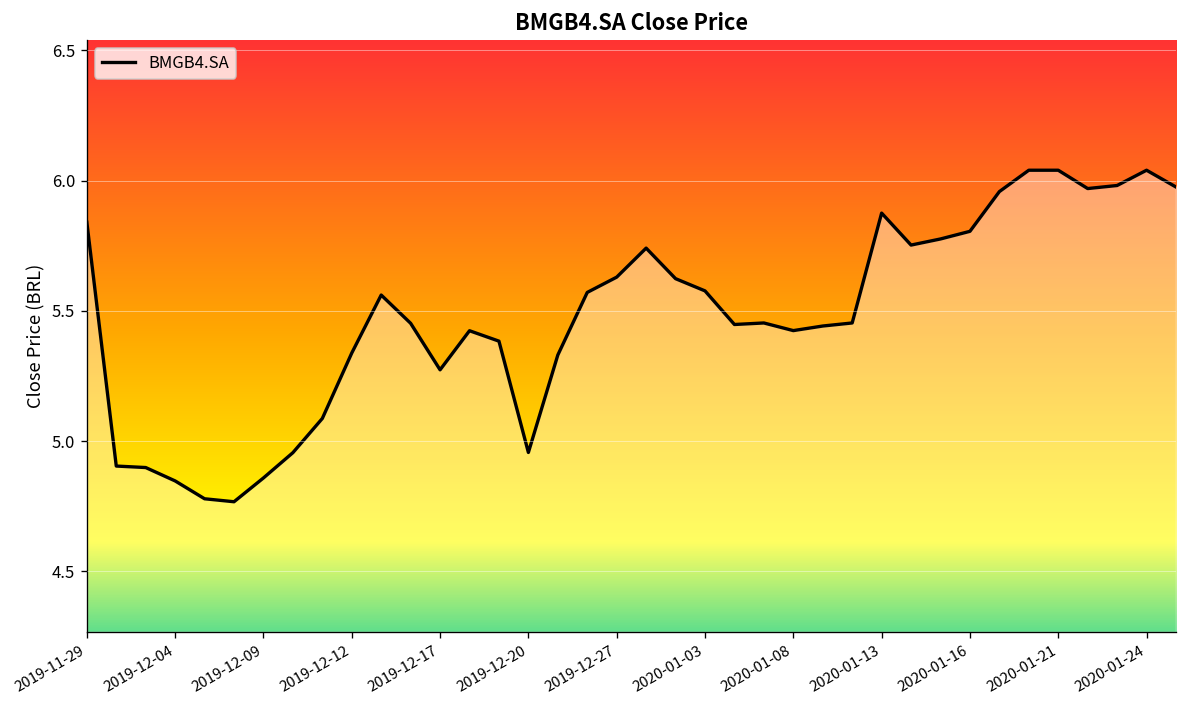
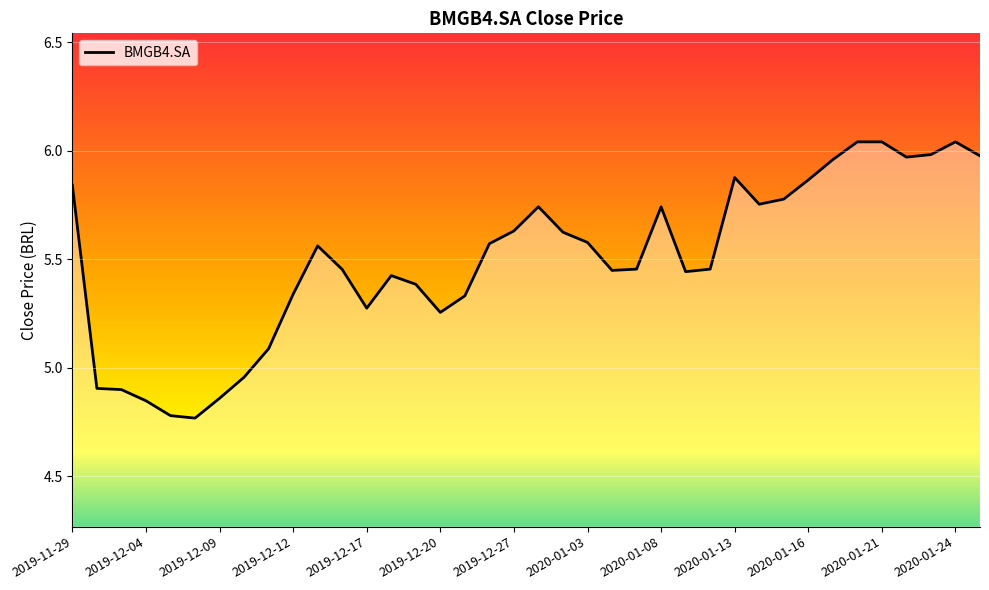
  {
    "2019-11-29": 5.84,
    "2019-12-04": 4.85,
    "2019-12-09": 4.86,
    "2019-12-12": 5.34,
    "2019-12-17": 5.27,
-   "2019-12-20": 4.96,
+   "2019-12-20": 5.25,
    "2019-12-27": 5.63,
    "2020-01-03": 5.58,
-   "2020-01-08": 5.42,
+   "2020-01-08": 5.74,
    "2020-01-13": 5.88,
-   "2020-01-16": 5.81,
+   "2020-01-16": 5.86,
    "2020-01-21": 6.04,
    "2020-01-24": 6.04
  }
